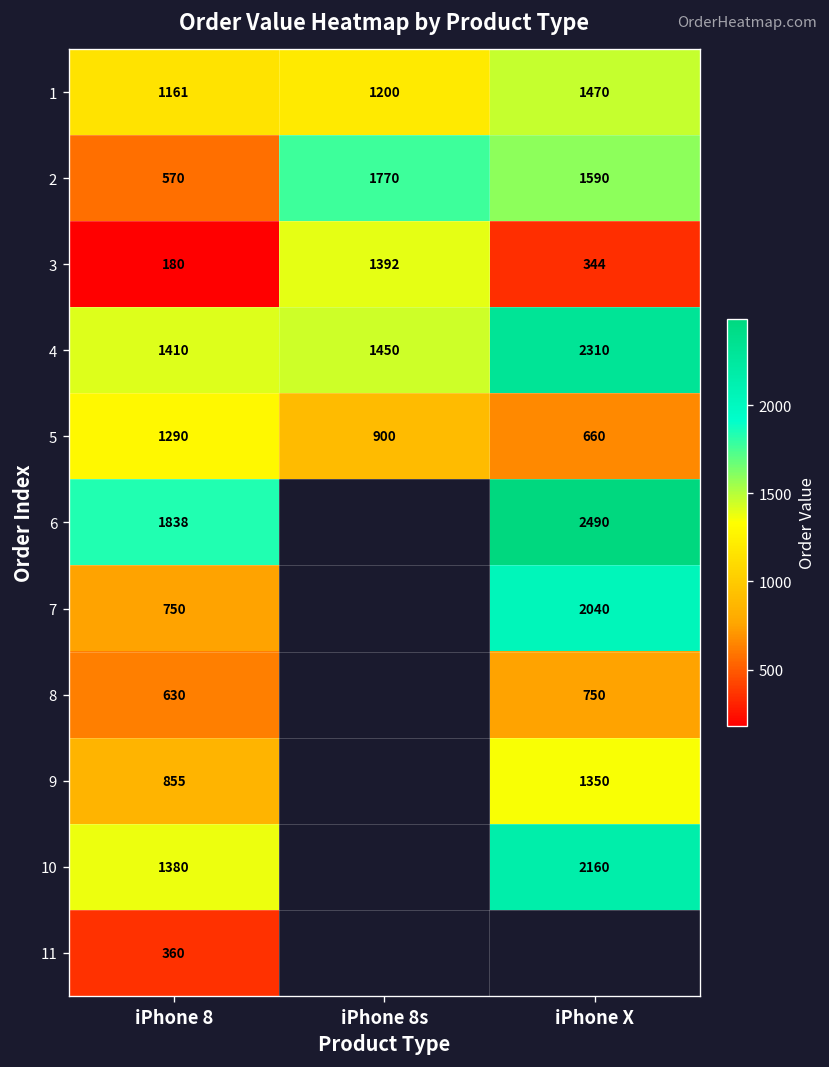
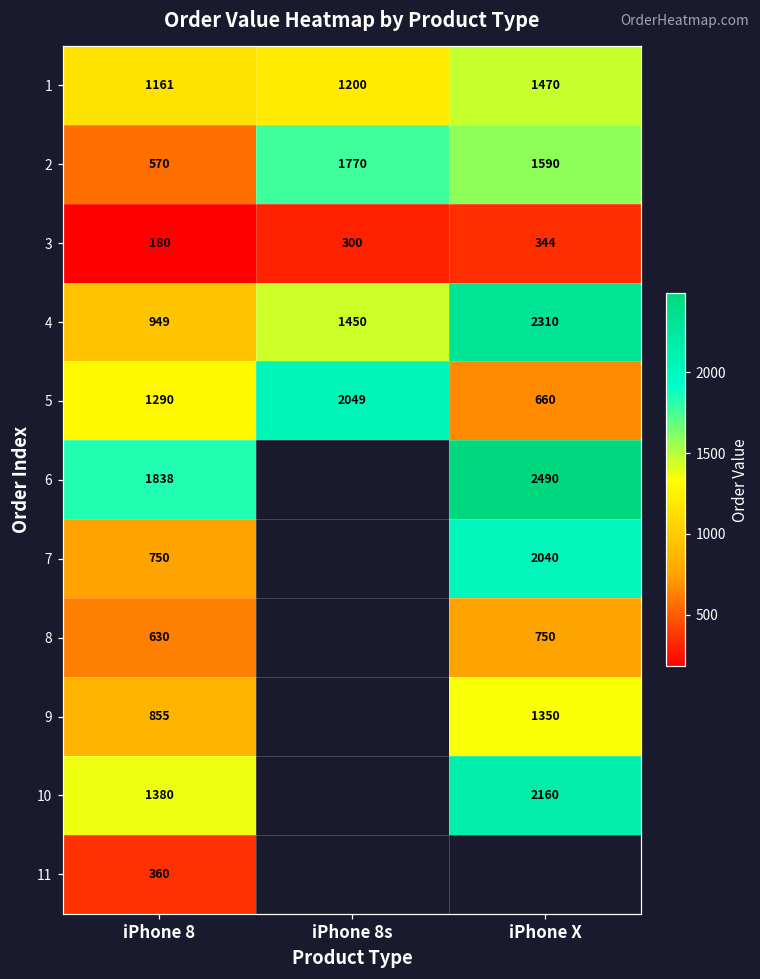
  {
    "1": {
      "iPhone 8": 1161,
      "iPhone 8s": 1200,
      "iPhone X": 1470
    },
    "2": {
      "iPhone 8": 570,
      "iPhone 8s": 1770,
      "iPhone X": 1590
    },
    "3": {
      "iPhone 8": 180,
-     "iPhone 8s": 1392,
+     "iPhone 8s": 300,
      "iPhone X": 344
    },
    "4": {
-     "iPhone 8": 1410,
+     "iPhone 8": 949,
      "iPhone 8s": 1450,
      "iPhone X": 2310
    },
    "5": {
      "iPhone 8": 1290,
-     "iPhone 8s": 900,
+     "iPhone 8s": 2049,
      "iPhone X": 660
    },
    "6": {
      "iPhone 8": 1838,
      "iPhone X": 2490
    },
    "7": {
      "iPhone 8": 750,
      "iPhone X": 2040
    },
    "8": {
      "iPhone 8": 630,
      "iPhone X": 750
    },
    "9": {
      "iPhone 8": 855,
      "iPhone X": 1350
    },
    "10": {
      "iPhone 8": 1380,
      "iPhone X": 2160
    },
    "11": {
      "iPhone 8": 360
    }
  }
